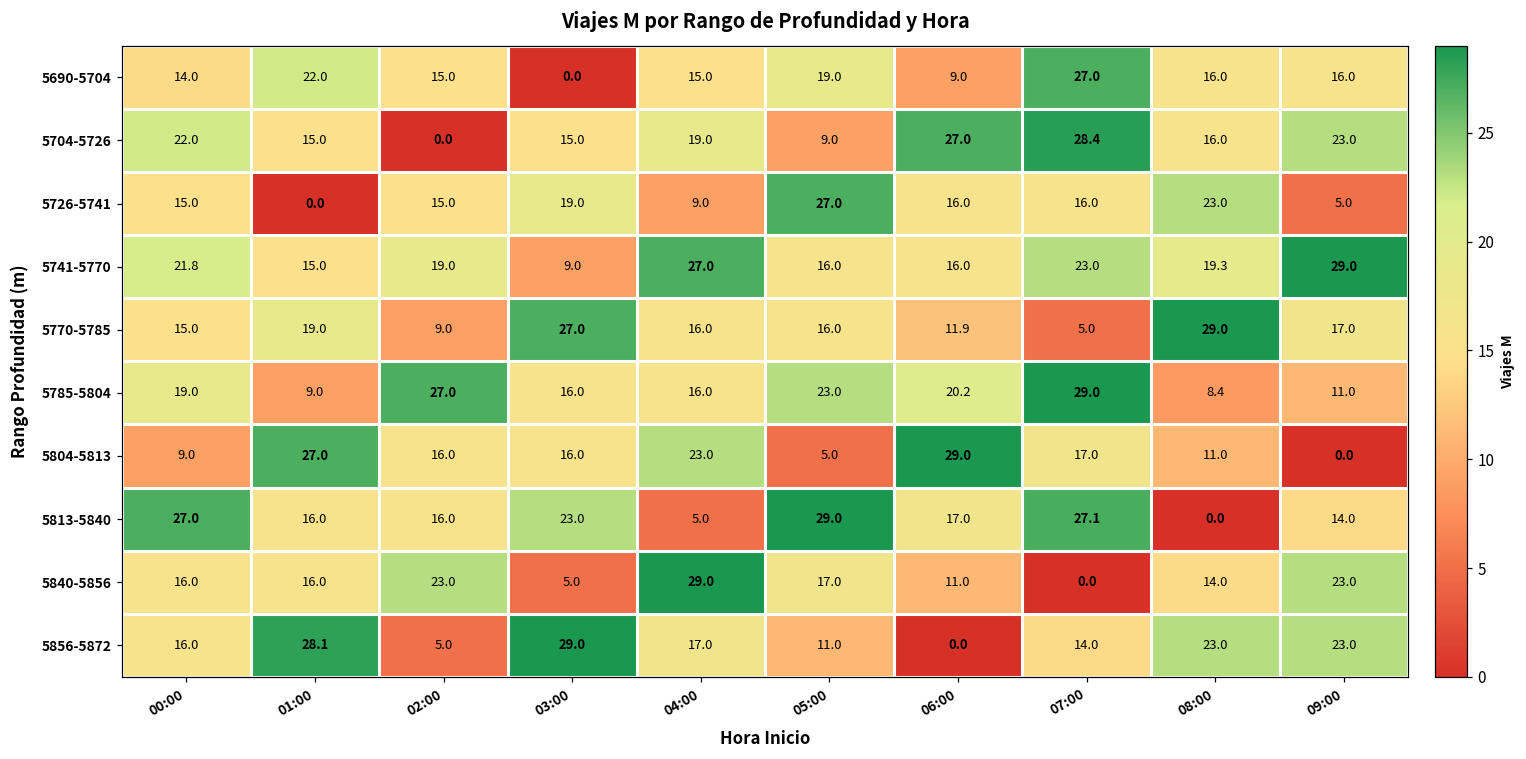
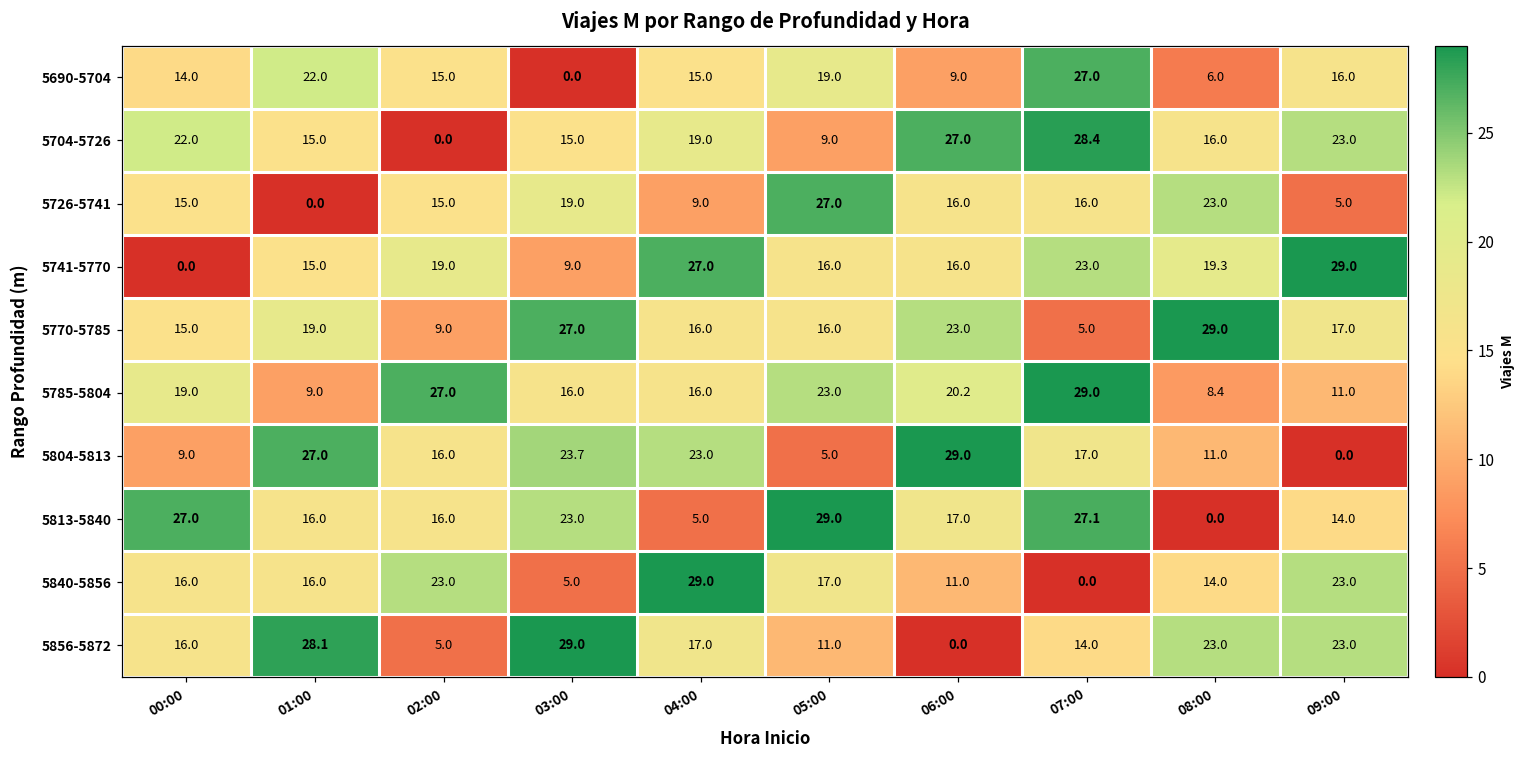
  {
    "5690-5704": {
      "00:00": 14.0,
      "01:00": 22.0,
      "02:00": 15.0,
      "03:00": 0.0,
      "04:00": 15.0,
      "05:00": 19.0,
      "06:00": 9.0,
      "07:00": 27.0,
-     "08:00": 16.0,
+     "08:00": 6.0,
      "09:00": 16.0
    },
    "5704-5726": {
      "00:00": 22.0,
      "01:00": 15.0,
      "02:00": 0.0,
      "03:00": 15.0,
      "04:00": 19.0,
      "05:00": 9.0,
      "06:00": 27.0,
      "07:00": 28.4,
      "08:00": 16.0,
      "09:00": 23.0
    },
    "5726-5741": {
      "00:00": 15.0,
      "01:00": 0.0,
      "02:00": 15.0,
      "03:00": 19.0,
      "04:00": 9.0,
      "05:00": 27.0,
      "06:00": 16.0,
      "07:00": 16.0,
      "08:00": 23.0,
      "09:00": 5.0
    },
    "5741-5770": {
-     "00:00": 21.8,
+     "00:00": 0.0,
      "01:00": 15.0,
      "02:00": 19.0,
      "03:00": 9.0,
      "04:00": 27.0,
      "05:00": 16.0,
      "06:00": 16.0,
      "07:00": 23.0,
      "08:00": 19.3,
      "09:00": 29.0
    },
    "5770-5785": {
      "00:00": 15.0,
      "01:00": 19.0,
      "02:00": 9.0,
      "03:00": 27.0,
      "04:00": 16.0,
      "05:00": 16.0,
-     "06:00": 11.9,
+     "06:00": 23.0,
      "07:00": 5.0,
      "08:00": 29.0,
      "09:00": 17.0
    },
    "5785-5804": {
      "00:00": 19.0,
      "01:00": 9.0,
      "02:00": 27.0,
      "03:00": 16.0,
      "04:00": 16.0,
      "05:00": 23.0,
      "06:00": 20.2,
      "07:00": 29.0,
      "08:00": 8.4,
      "09:00": 11.0
    },
    "5804-5813": {
      "00:00": 9.0,
      "01:00": 27.0,
      "02:00": 16.0,
-     "03:00": 16.0,
+     "03:00": 23.7,
      "04:00": 23.0,
      "05:00": 5.0,
      "06:00": 29.0,
      "07:00": 17.0,
      "08:00": 11.0,
      "09:00": 0.0
    },
    "5813-5840": {
      "00:00": 27.0,
      "01:00": 16.0,
      "02:00": 16.0,
      "03:00": 23.0,
      "04:00": 5.0,
      "05:00": 29.0,
      "06:00": 17.0,
      "07:00": 27.1,
      "08:00": 0.0,
      "09:00": 14.0
    },
    "5840-5856": {
      "00:00": 16.0,
      "01:00": 16.0,
      "02:00": 23.0,
      "03:00": 5.0,
      "04:00": 29.0,
      "05:00": 17.0,
      "06:00": 11.0,
      "07:00": 0.0,
      "08:00": 14.0,
      "09:00": 23.0
    },
    "5856-5872": {
      "00:00": 16.0,
      "01:00": 28.1,
      "02:00": 5.0,
      "03:00": 29.0,
      "04:00": 17.0,
      "05:00": 11.0,
      "06:00": 0.0,
      "07:00": 14.0,
      "08:00": 23.0,
      "09:00": 23.0
    }
  }
